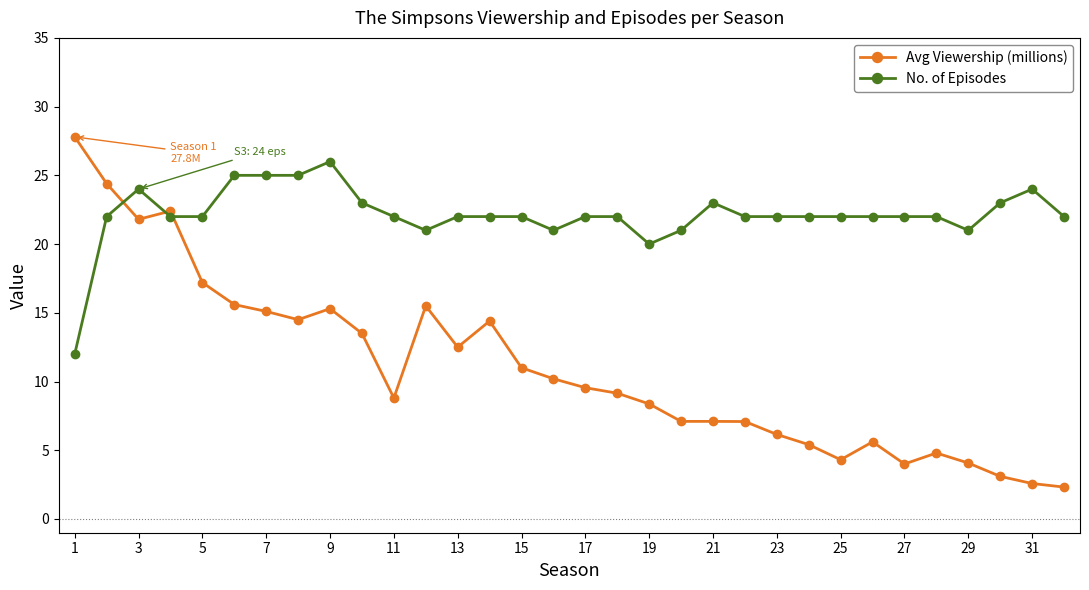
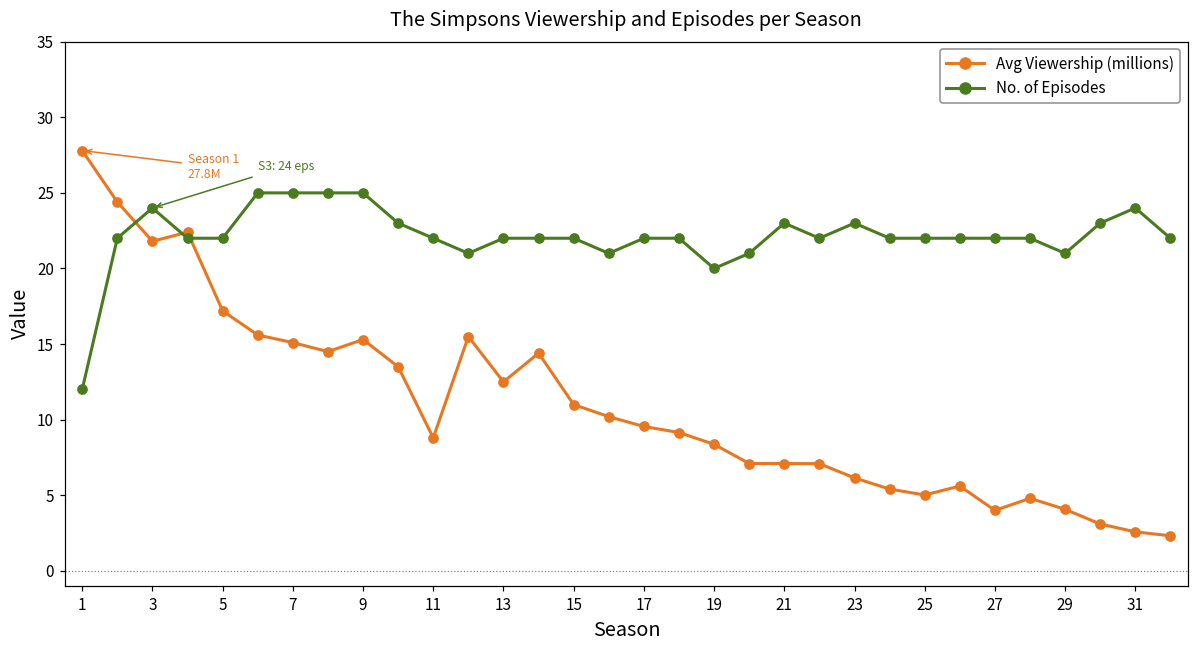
  {
    "Avg Viewership (millions)": {
      "3": 21.8,
      "5": 17.2,
      "7": 15.1,
      "9": 15.3,
      "11": 8.8,
      "13": 12.5,
      "15": 11.0,
      "17": 9.6,
      "19": 8.4,
      "21": 7.1,
      "23": 6.2,
-     "25": 4.3,
+     "25": 5.0,
      "27": 4.0,
      "29": 4.1,
      "31": 2.6
    },
    "No. of Episodes": {
      "1": 12,
      "3": 24,
      "5": 22,
-     "9": 26,
+     "9": 25,
      "11": 22,
      "13": 22,
      "15": 22,
      "17": 22,
      "19": 20,
      "21": 23,
-     "23": 22,
+     "23": 23,
      "25": 22,
      "27": 22,
      "29": 21,
      "31": 24
    }
  }
